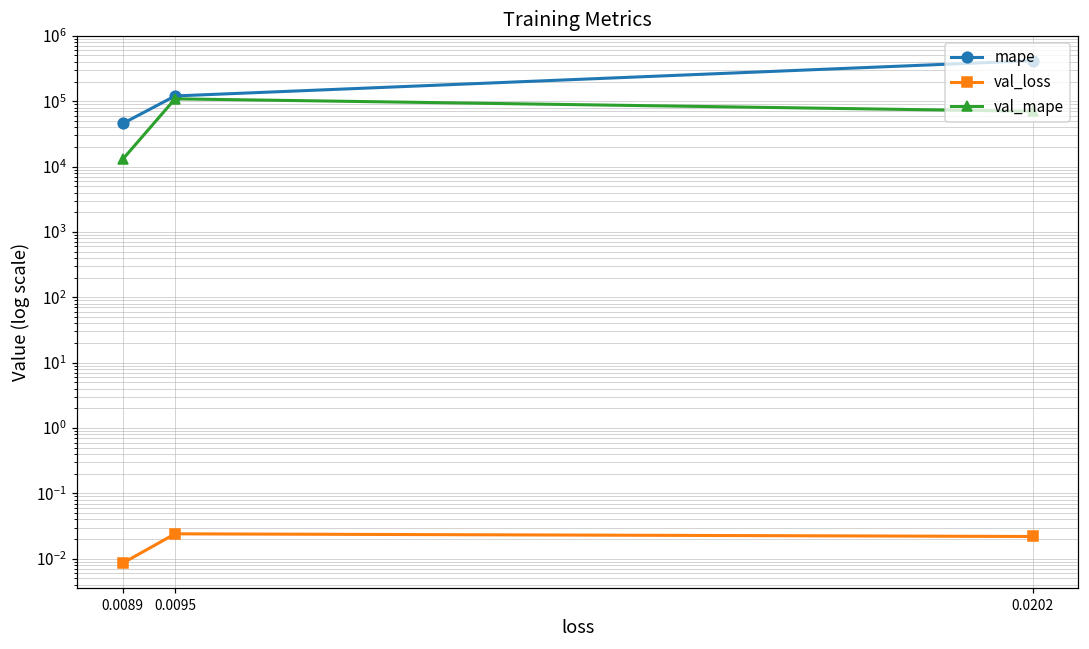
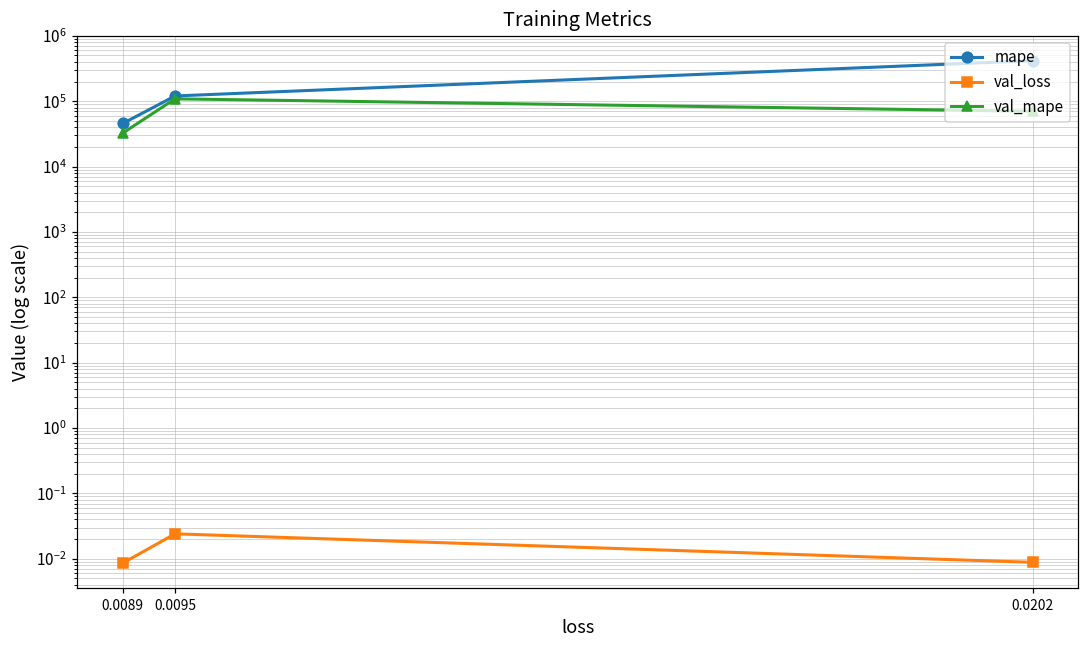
  {
    "mape": {
      "0.0089": 50000,
      "0.0095": 120000
    },
    "val_loss": {
      "0.0089": 0.009,
      "0.0095": 0.024,
-     "0.0202": 0.022
+     "0.0202": 0.009
    },
    "val_mape": {
-     "0.0089": 13000,
+     "0.0089": 30000,
      "0.0095": 110000
    }
  }
